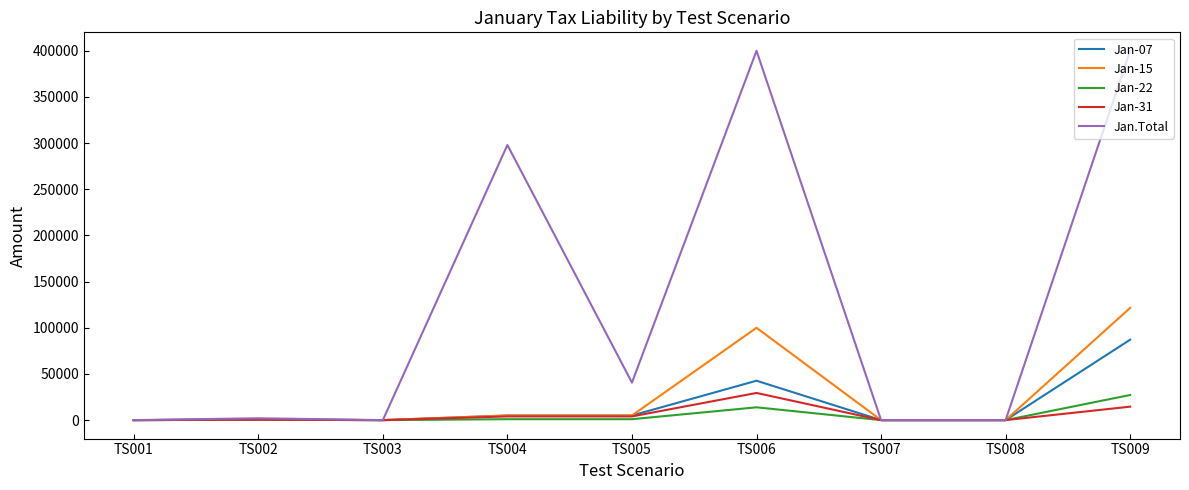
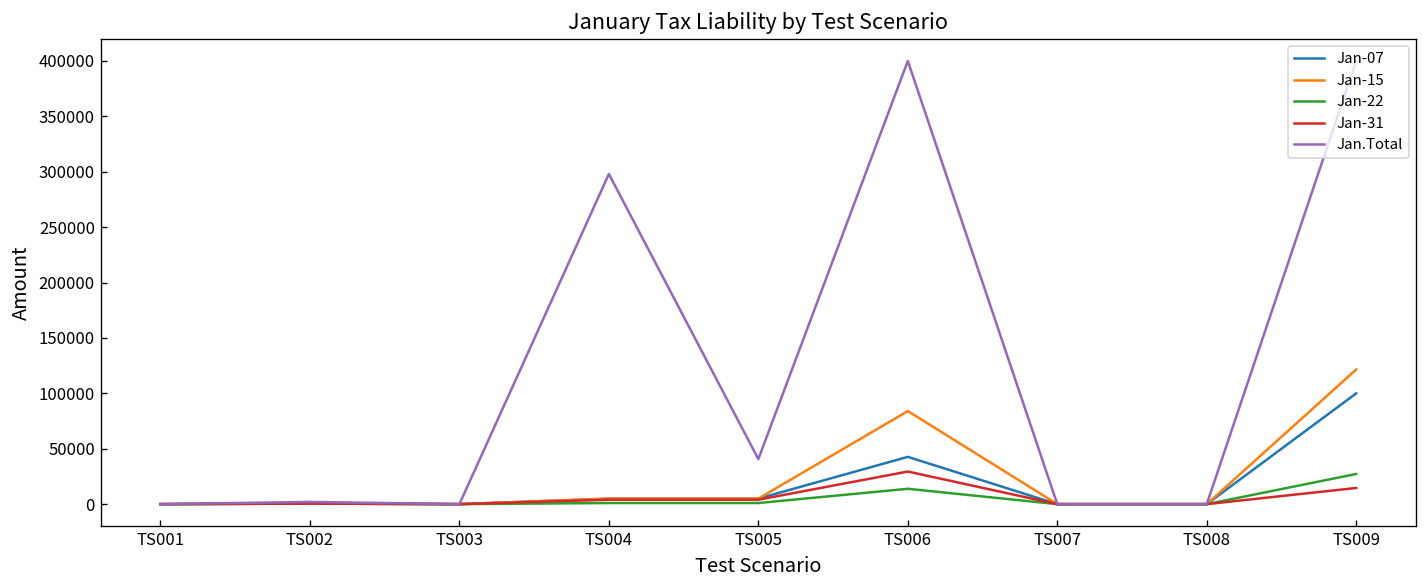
  {
    "Jan-07": {
      "TS006": 40000,
-     "TS009": 90000
+     "TS009": 100000
    },
    "Jan-15": {
-     "TS006": 100000,
+     "TS006": 80000,
      "TS009": 120000
    },
    "Jan-22": {
      "TS004": 0,
      "TS005": 0,
      "TS006": 10000,
      "TS009": 30000
    },
    "Jan-31": {
      "TS006": 30000,
      "TS009": 10000
    },
    "Jan.Total": {
      "TS004": 300000,
      "TS005": 40000,
      "TS006": 400000
    }
  }
